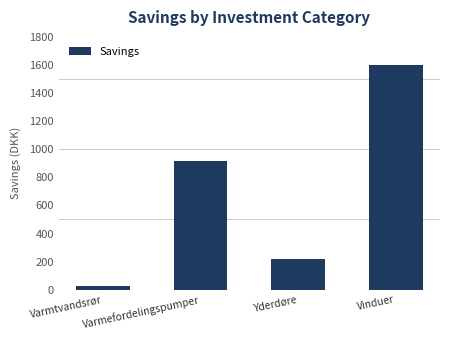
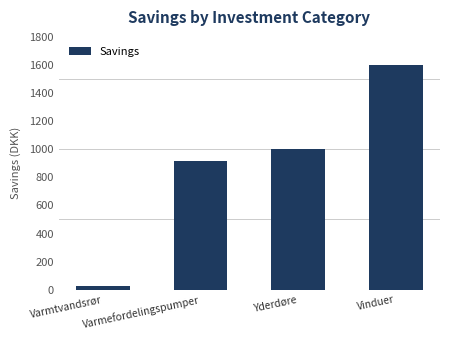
  {
    "Varmtvandsrør": 30,
    "Varmefordelingspumper": 920,
-   "Yderdøre": 220,
+   "Yderdøre": 1000,
    "Vinduer": 1600
  }
